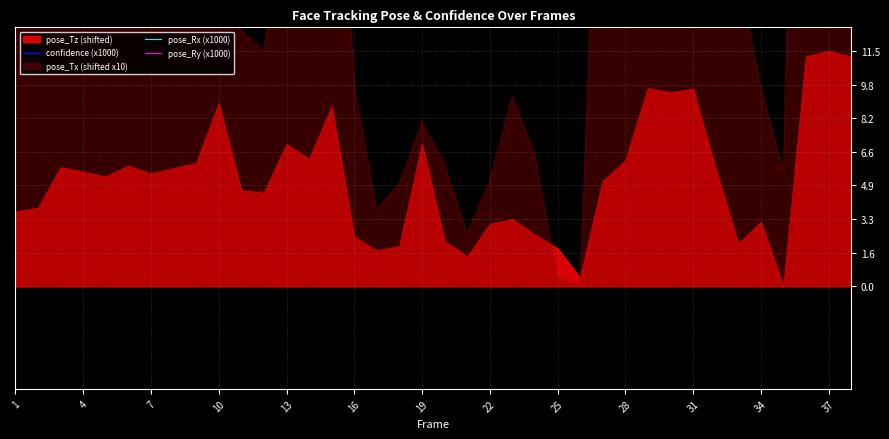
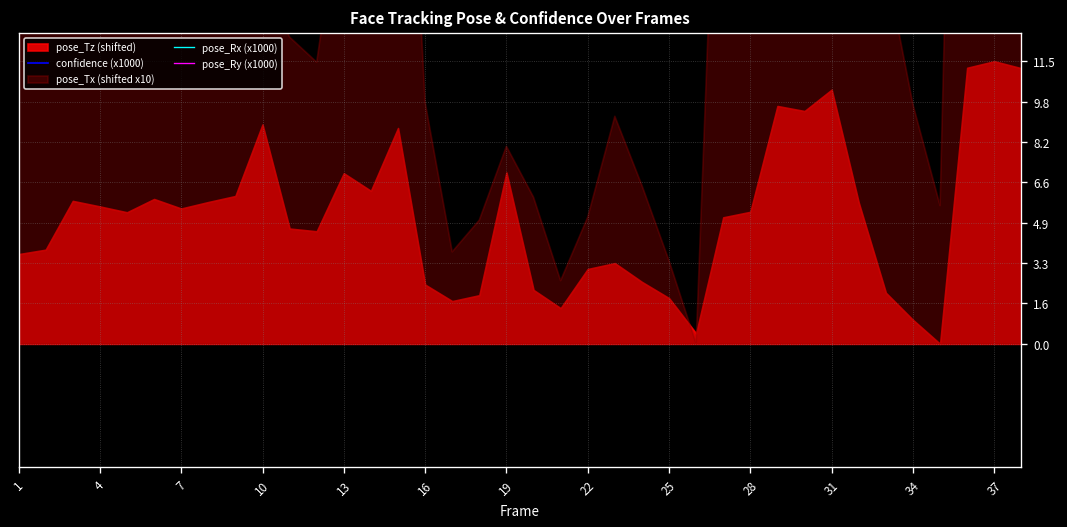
  {
    "pose_Tz (shifted)": {
      "1": 3.6,
      "4": 5.6,
      "7": 5.5,
      "10": 8.9,
      "13": 6.9,
      "16": 2.4,
      "19": 7.0,
      "22": 3.0,
      "25": 1.9,
-     "28": 6.1,
-     "31": 9.6,
-     "34": 3.1,
+     "28": 5.4,
+     "31": 10.3,
+     "34": 1.0,
      "37": 11.5
    },
    "pose_Tx (shifted x10)": {
      "16": 9.8,
      "19": 8.0,
      "22": 5.2,
-     "25": 0.4,
+     "25": 3.4,
      "34": 9.7
    }
  }
